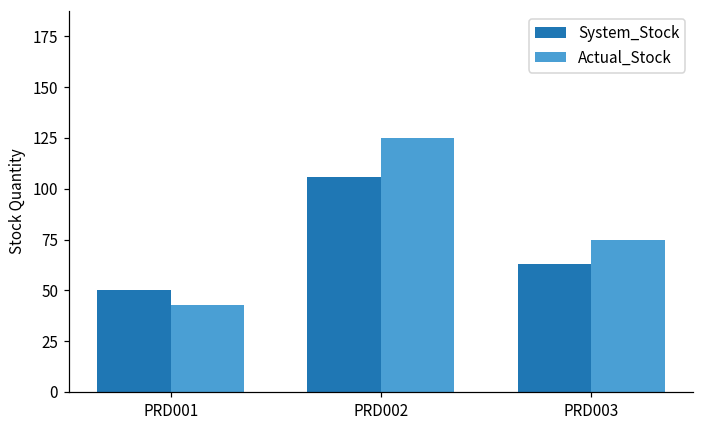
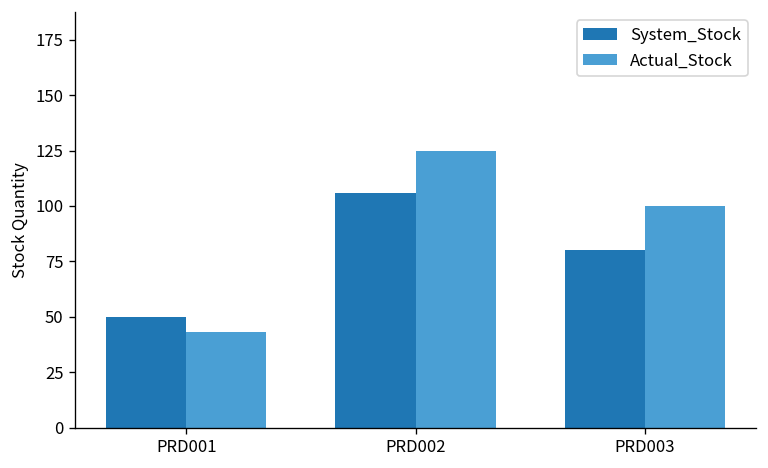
  {
    "System_Stock": {
      "PRD001": 50,
      "PRD002": 106,
-     "PRD003": 63
+     "PRD003": 80
    },
    "Actual_Stock": {
      "PRD001": 43,
      "PRD002": 125,
-     "PRD003": 75
+     "PRD003": 100
    }
  }
